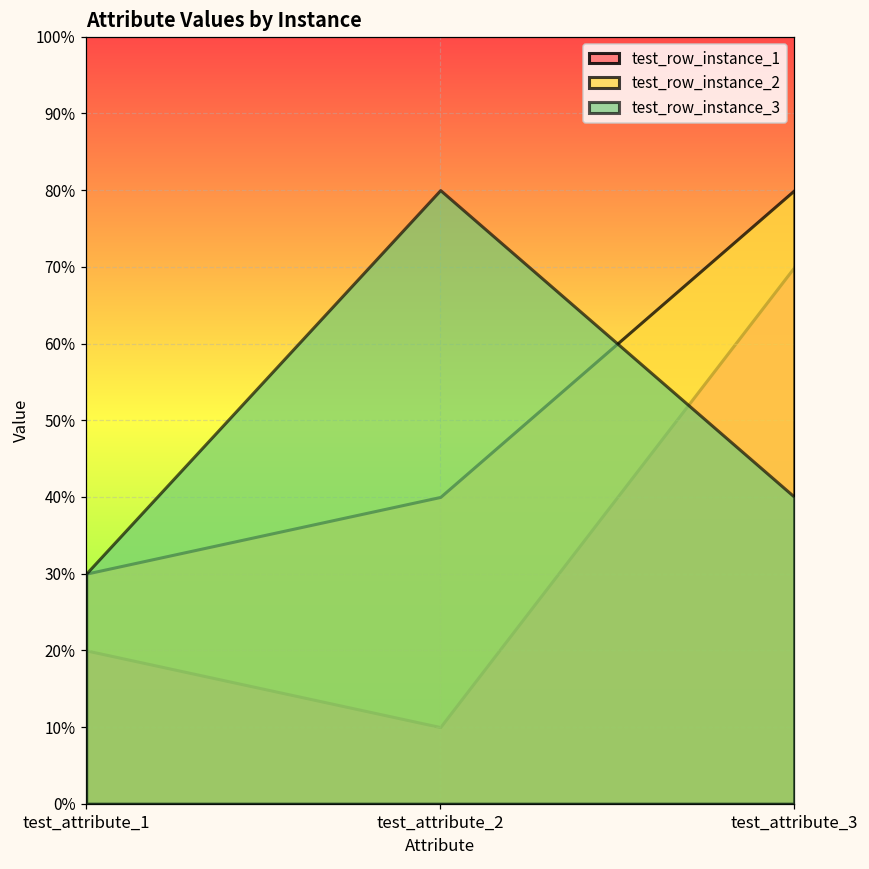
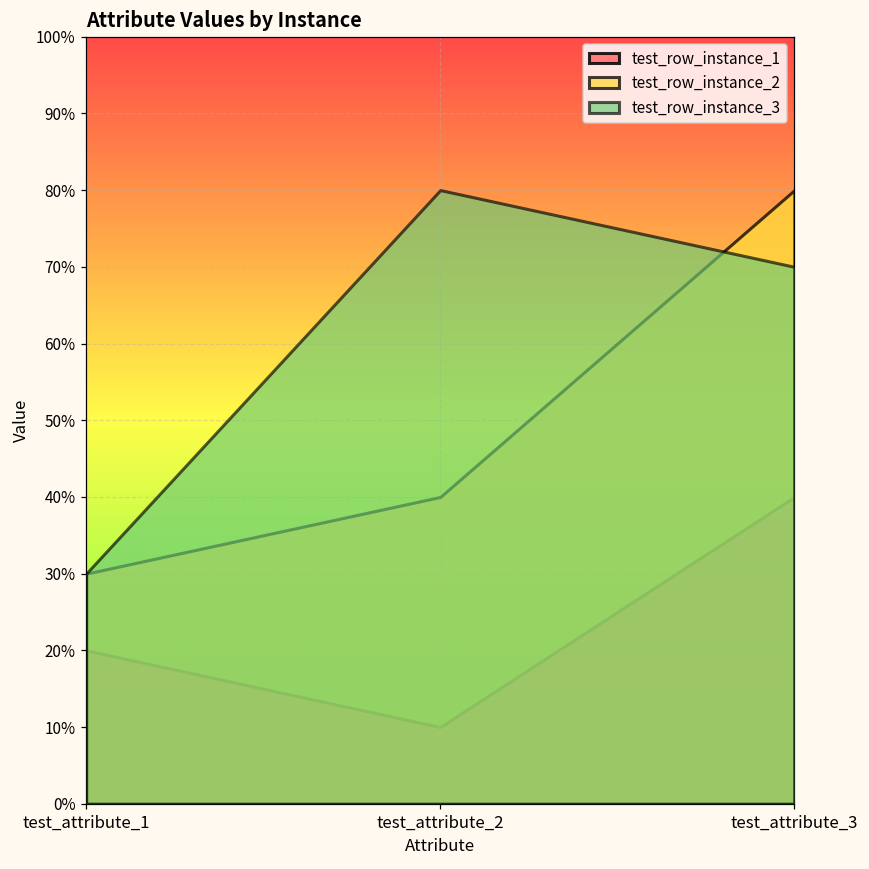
  {
    "test_row_instance_1": {
      "test_attribute_1": "20%",
      "test_attribute_2": "10%",
-     "test_attribute_3": "70%"
+     "test_attribute_3": "40%"
    },
    "test_row_instance_2": {
      "test_attribute_2": "40%",
      "test_attribute_3": "80%"
    },
    "test_row_instance_3": {
      "test_attribute_2": "80%",
-     "test_attribute_3": "40%"
+     "test_attribute_3": "70%"
    }
  }
